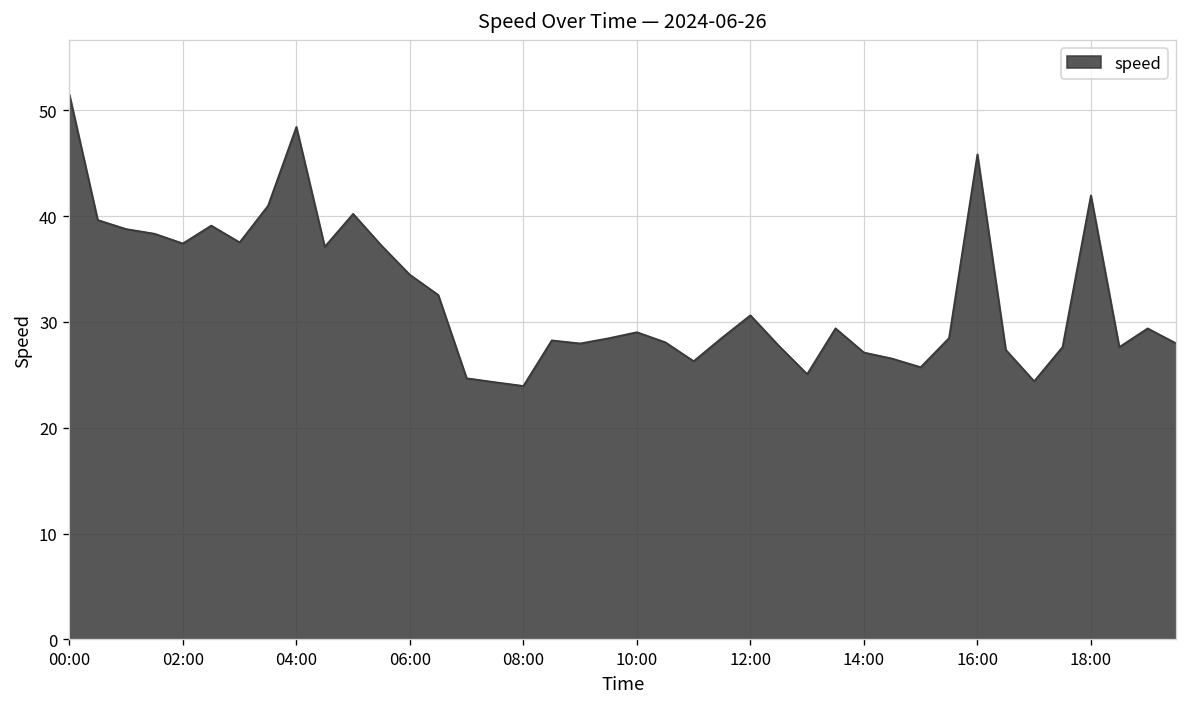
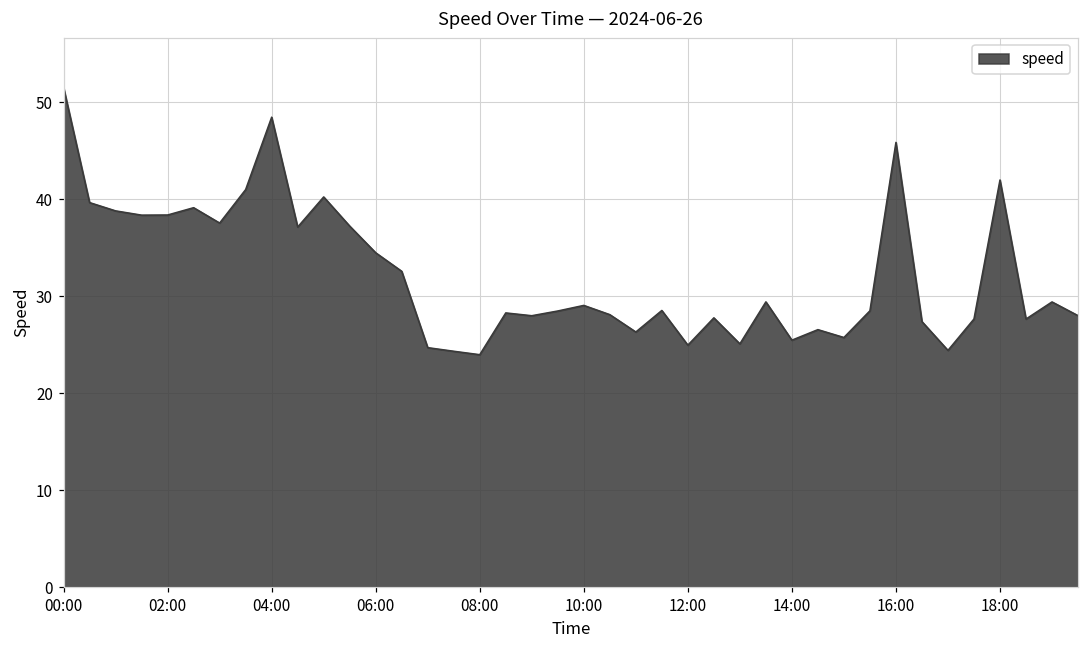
  {
    "00:00": 51,
-   "02:00": 37,
+   "02:00": 38,
    "04:00": 48,
    "06:00": 34,
    "08:00": 24,
    "10:00": 29,
-   "12:00": 31,
-   "14:00": 27,
+   "12:00": 25,
+   "14:00": 25,
    "16:00": 46,
    "18:00": 42
  }
